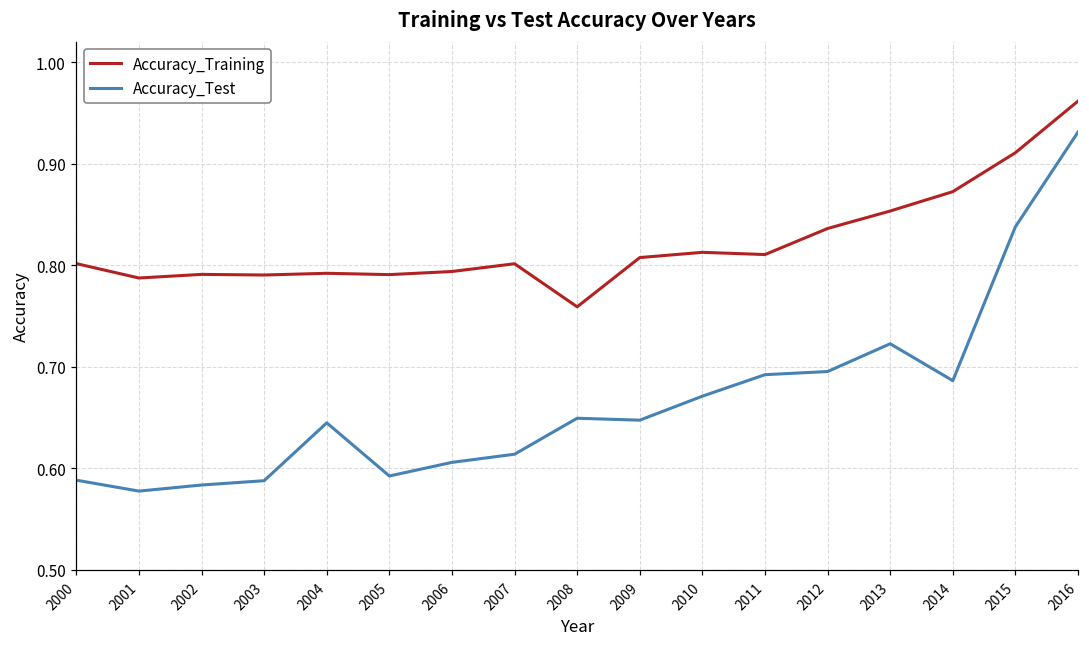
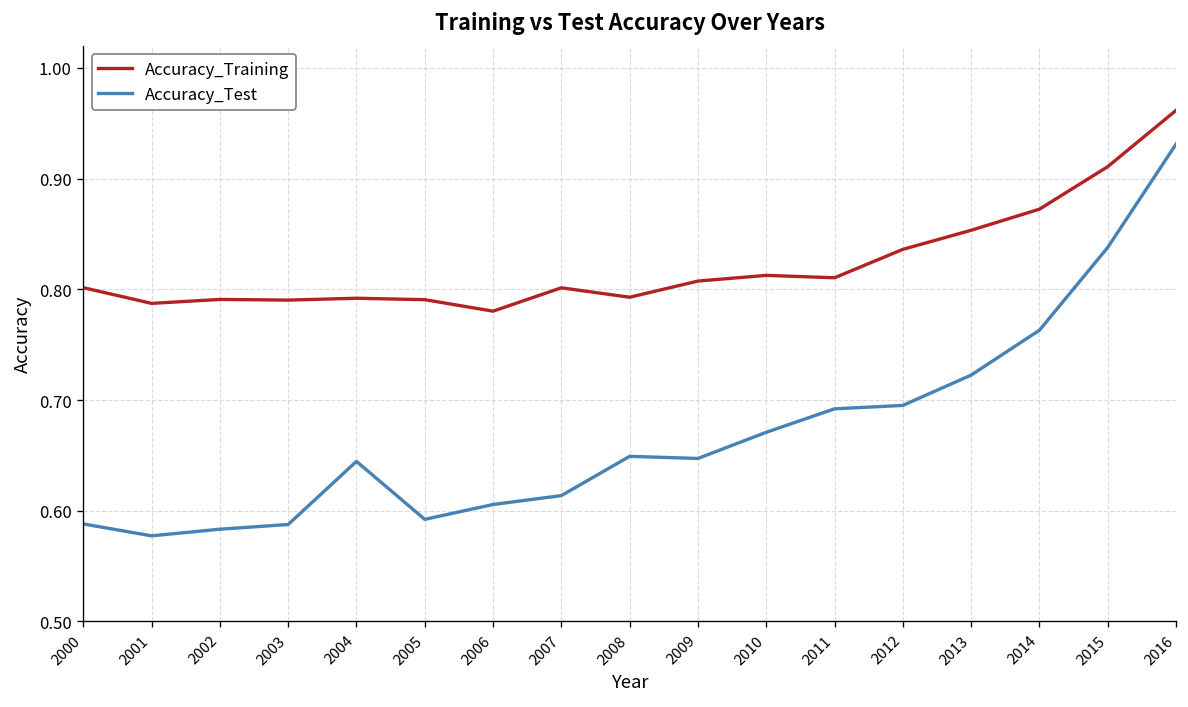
  {
    "Accuracy_Training": {
      "2000": 0.80,
      "2001": 0.79,
      "2002": 0.79,
      "2003": 0.79,
      "2004": 0.79,
      "2005": 0.79,
-     "2006": 0.79,
+     "2006": 0.78,
      "2007": 0.80,
-     "2008": 0.76,
+     "2008": 0.79,
      "2009": 0.81,
      "2010": 0.81,
      "2011": 0.81,
      "2012": 0.84,
      "2013": 0.85,
      "2014": 0.87,
      "2015": 0.91,
      "2016": 0.96
    },
    "Accuracy_Test": {
      "2000": 0.59,
      "2001": 0.58,
      "2002": 0.58,
      "2003": 0.59,
      "2004": 0.64,
      "2005": 0.59,
      "2006": 0.61,
      "2007": 0.61,
      "2008": 0.65,
      "2009": 0.65,
      "2010": 0.67,
      "2011": 0.69,
      "2012": 0.70,
      "2013": 0.72,
-     "2014": 0.69,
+     "2014": 0.76,
      "2015": 0.84,
      "2016": 0.93
    }
  }
